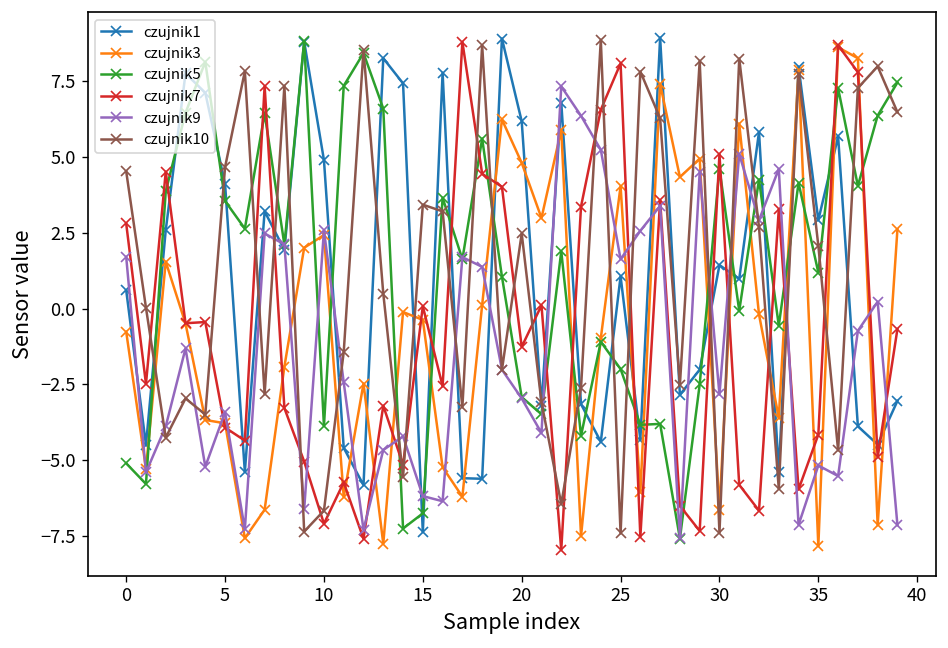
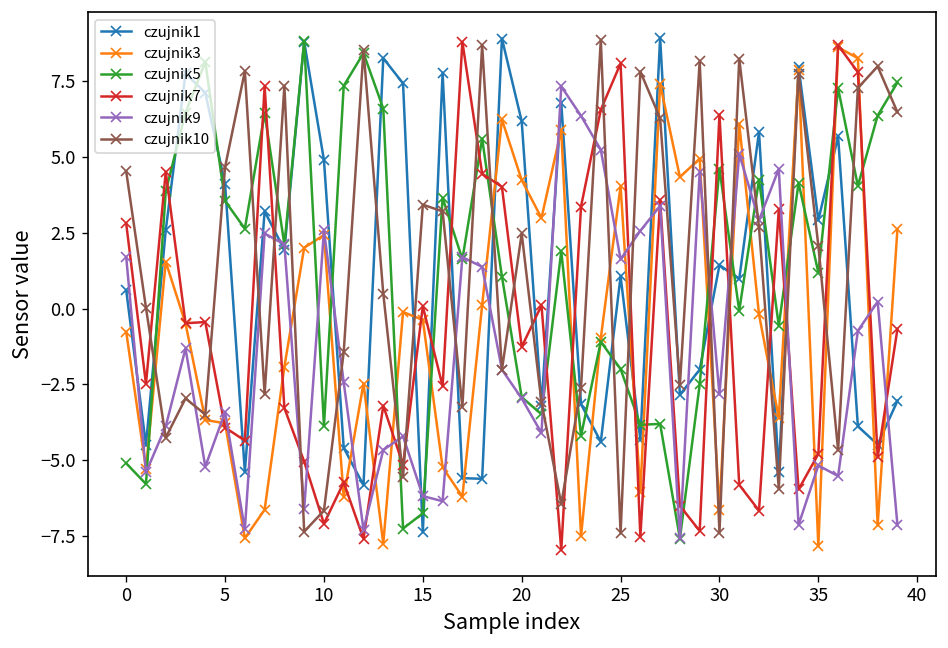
  {
    "czujnik1": {
      "0": 0.6,
      "5": 4.1,
      "10": 4.9,
      "15": -7.4,
      "20": 6.2,
      "25": 1.1,
      "30": 1.4,
      "35": 2.9
    },
    "czujnik3": {
      "0": -0.8,
      "5": -3.8,
      "10": 2.4,
      "15": -0.4,
-     "20": 4.8,
+     "20": 4.2,
      "25": 4.0,
      "30": -6.7,
      "35": -7.8
    },
    "czujnik5": {
      "0": -5.1,
      "5": 3.6,
      "10": -3.9,
      "15": -6.8,
      "25": -2.0,
      "30": 4.6,
      "35": 1.2
    },
    "czujnik7": {
      "0": 2.8,
      "5": -3.9,
      "10": -7.1,
      "15": 0.1,
      "20": -1.3,
      "25": 8.1,
-     "30": 5.1,
-     "35": -4.2
+     "30": 6.4,
+     "35": -4.8
    },
    "czujnik9": {
      "0": 1.7,
      "5": -3.4,
      "10": 2.6,
      "15": -6.2,
      "25": 1.6,
      "30": -2.8,
      "35": -5.2
    },
    "czujnik10": {
      "0": 4.5,
      "5": 4.7,
      "10": -6.7,
      "15": 3.4,
      "20": 2.5,
      "25": -7.4,
      "30": -7.4,
      "35": 2.1
    }
  }
